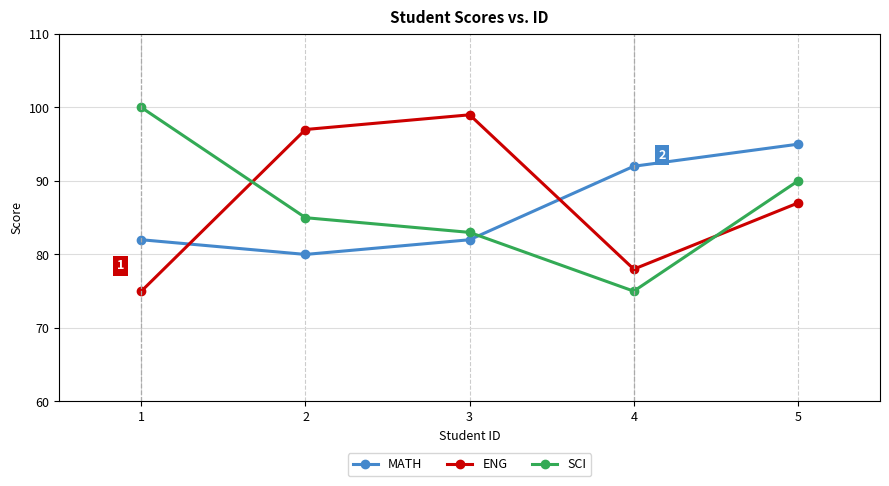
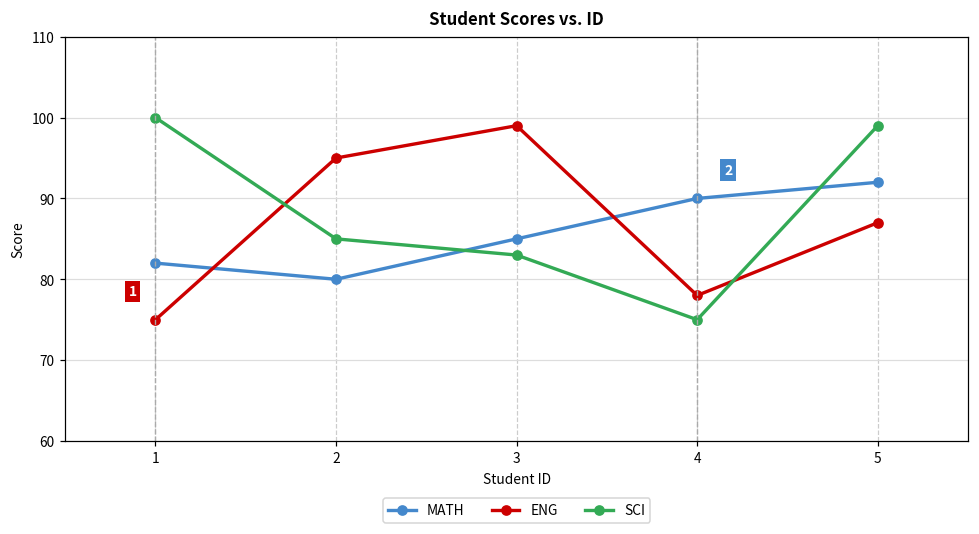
  {
    "MATH": {
      "1": 82,
      "2": 80,
-     "3": 82,
-     "4": 92,
-     "5": 95
+     "3": 85,
+     "4": 90,
+     "5": 92
    },
    "ENG": {
      "1": 75,
-     "2": 97,
+     "2": 95,
      "3": 99,
      "4": 78,
      "5": 87
    },
    "SCI": {
      "1": 100,
      "2": 85,
      "3": 83,
      "4": 75,
-     "5": 90
+     "5": 99
    }
  }
